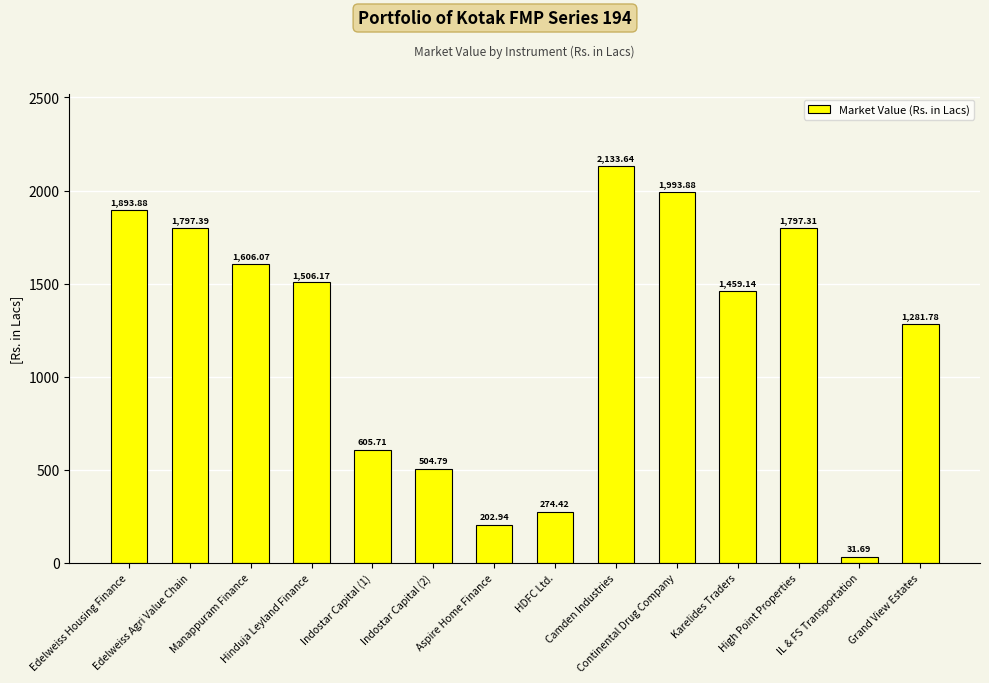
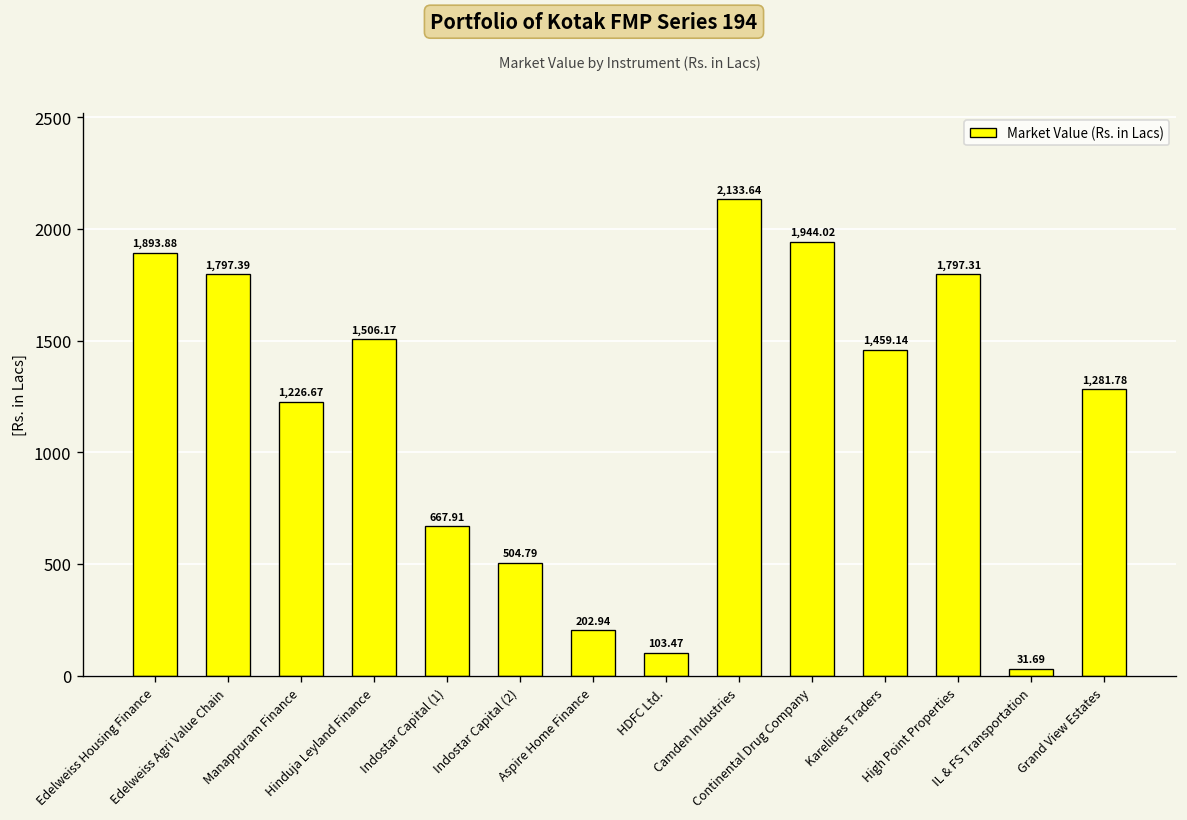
  {
    "Edelweiss Housing Finance": "1,893.88",
    "Edelweiss Agri Value Chain": "1,797.39",
-   "Manappuram Finance": "1,606.07",
+   "Manappuram Finance": "1,226.67",
    "Hinduja Leyland Finance": "1,506.17",
-   "Indostar Capital (1)": "605.71",
+   "Indostar Capital (1)": "667.91",
    "Indostar Capital (2)": "504.79",
    "Aspire Home Finance": "202.94",
-   "HDFC Ltd.": "274.42",
+   "HDFC Ltd.": "103.47",
    "Camden Industries": "2,133.64",
-   "Continental Drug Company": "1,993.88",
+   "Continental Drug Company": "1,944.02",
    "Karelides Traders": "1,459.14",
    "High Point Properties": "1,797.31",
    "IL & FS Transportation": "31.69",
    "Grand View Estates": "1,281.78"
  }
